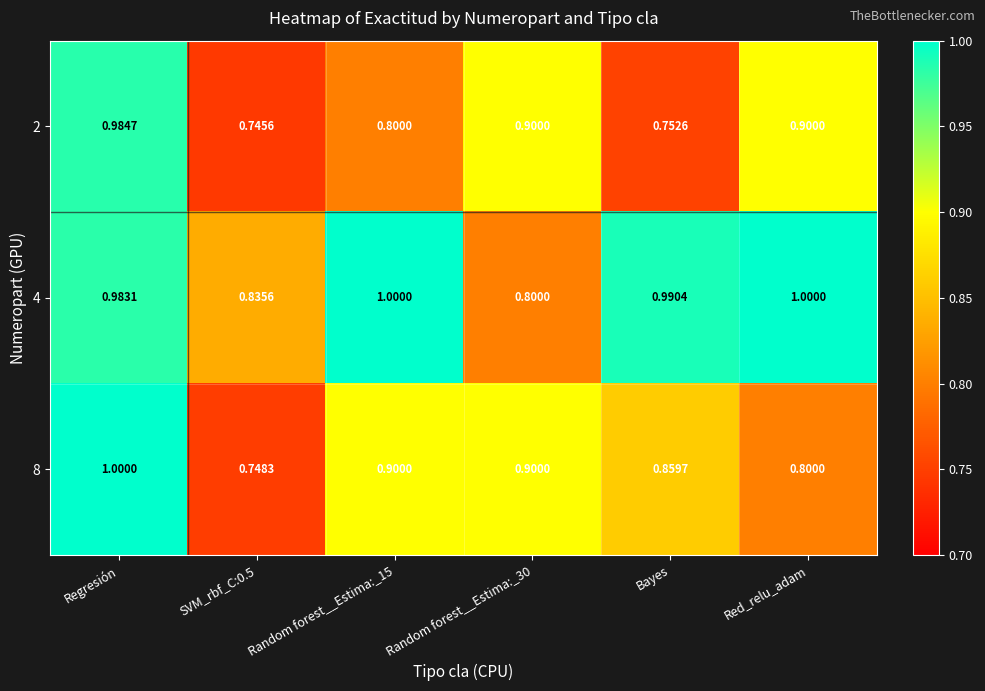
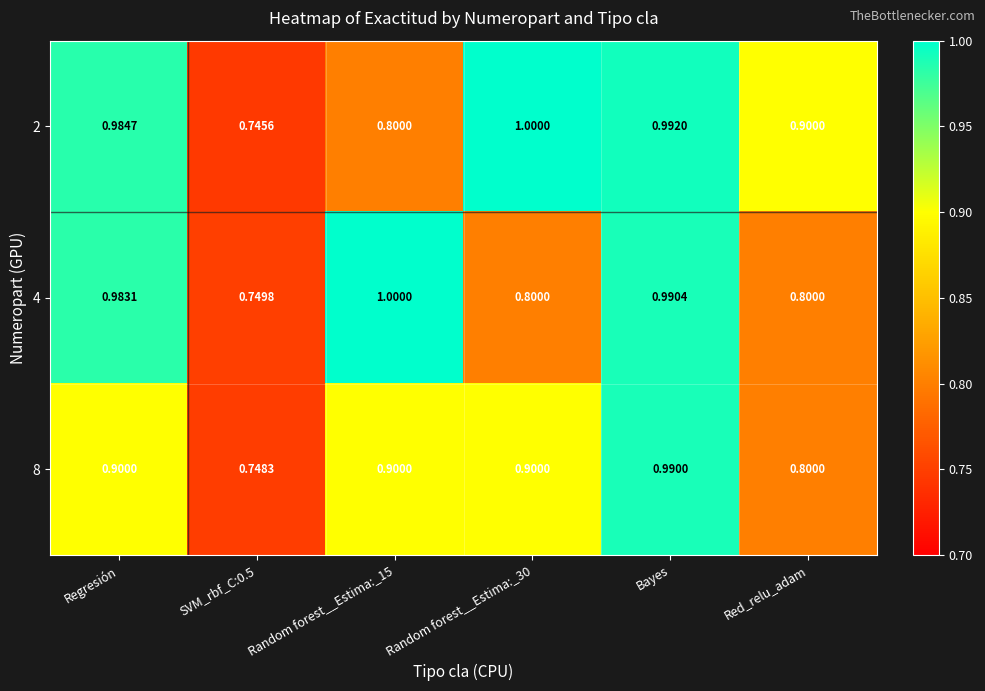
  {
    "2": {
      "Regresión": 0.9847,
      "SVM_rbf_C:0.5": 0.7456,
      "Random forest__Estima:_15": 0.8000,
-     "Random forest__Estima:_30": 0.9000,
-     "Bayes": 0.7526,
+     "Random forest__Estima:_30": 1.0000,
+     "Bayes": 0.9920,
      "Red_relu_adam": 0.9000
    },
    "4": {
      "Regresión": 0.9831,
-     "SVM_rbf_C:0.5": 0.8356,
+     "SVM_rbf_C:0.5": 0.7498,
      "Random forest__Estima:_15": 1.0000,
      "Random forest__Estima:_30": 0.8000,
      "Bayes": 0.9904,
-     "Red_relu_adam": 1.0000
+     "Red_relu_adam": 0.8000
    },
    "8": {
-     "Regresión": 1.0000,
+     "Regresión": 0.9000,
      "SVM_rbf_C:0.5": 0.7483,
      "Random forest__Estima:_15": 0.9000,
      "Random forest__Estima:_30": 0.9000,
-     "Bayes": 0.8597,
+     "Bayes": 0.9900,
      "Red_relu_adam": 0.8000
    }
  }
